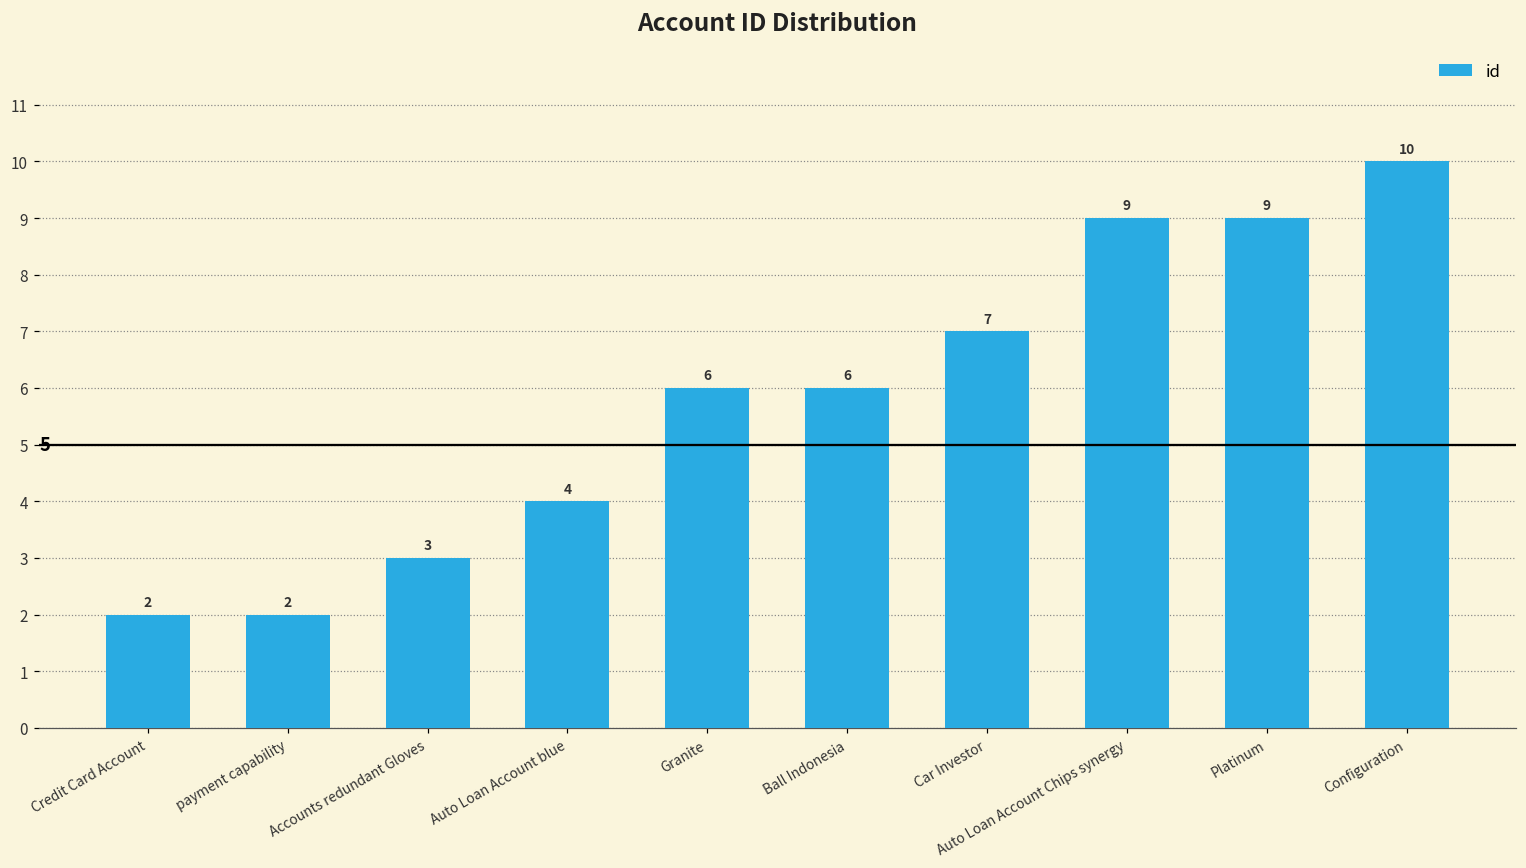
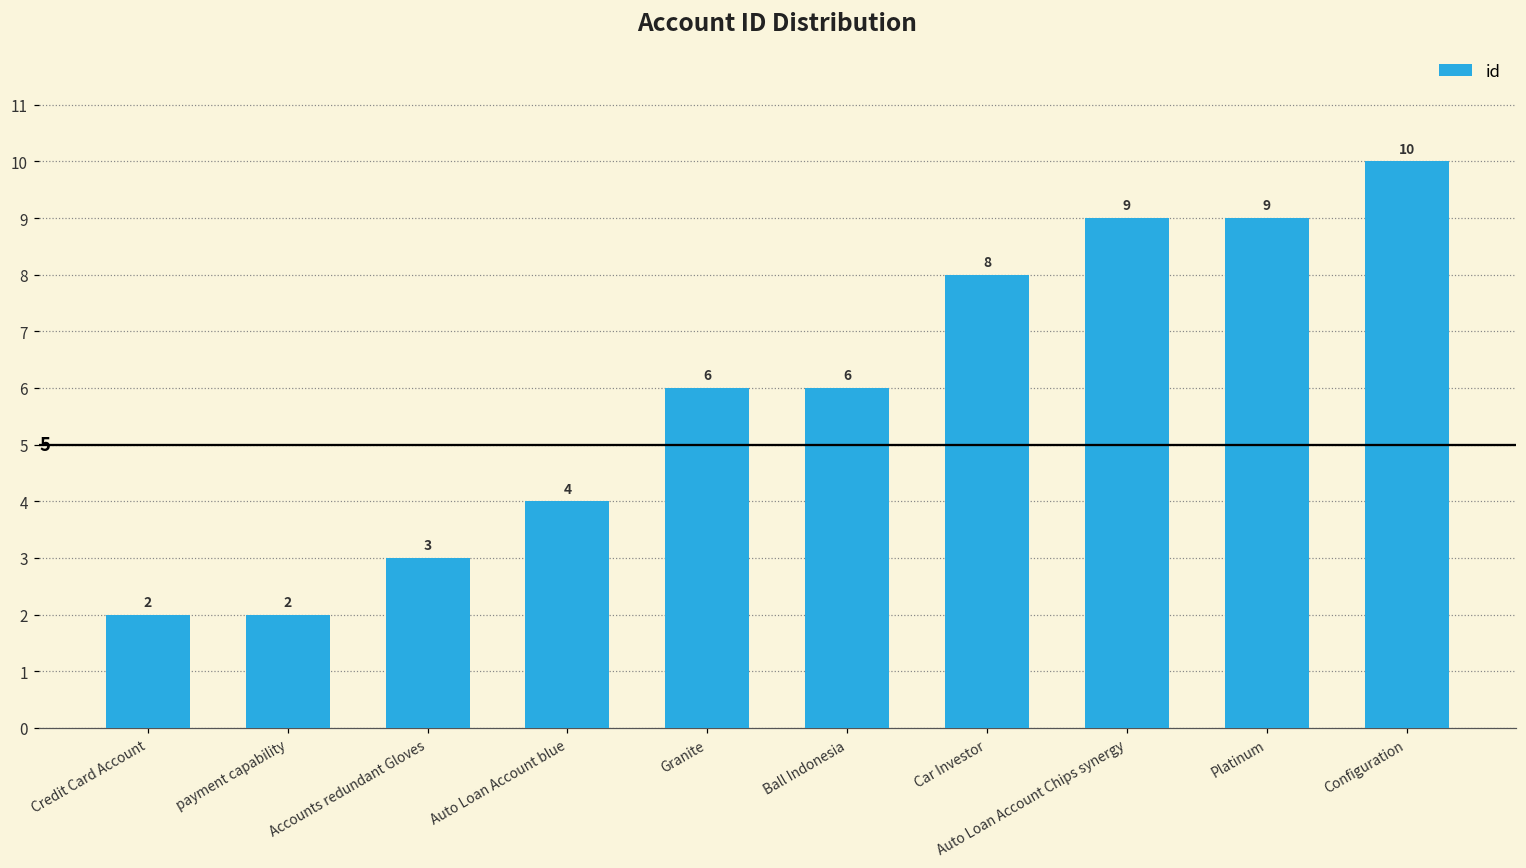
  {
    "Credit Card Account": 2,
    "payment capability": 2,
    "Accounts redundant Gloves": 3,
    "Auto Loan Account blue": 4,
    "Granite": 6,
    "Ball Indonesia": 6,
-   "Car Investor": 7,
+   "Car Investor": 8,
    "Auto Loan Account Chips synergy": 9,
    "Platinum": 9,
    "Configuration": 10
  }
